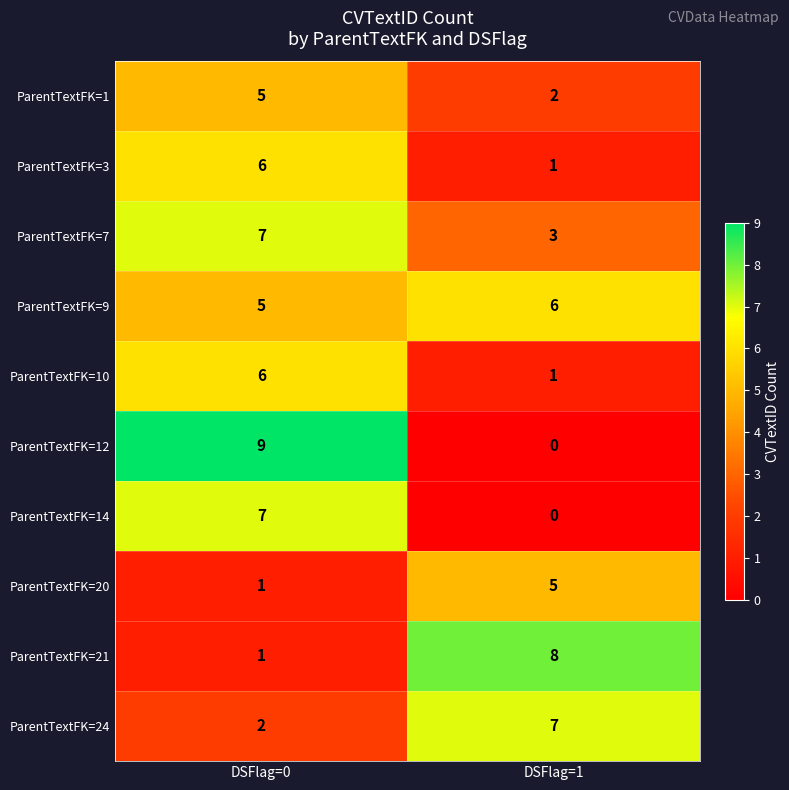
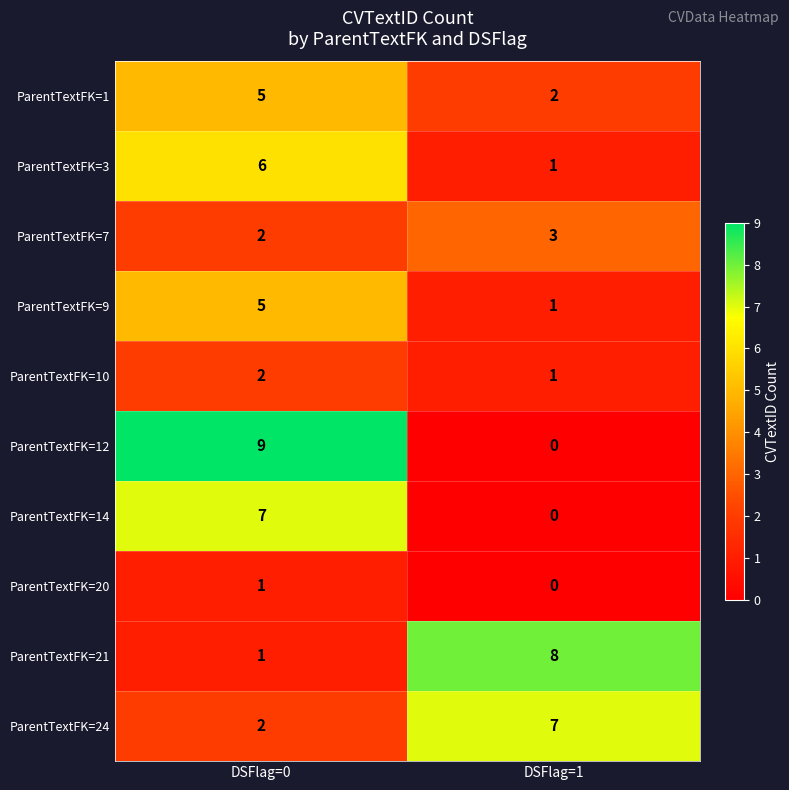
  {
    "ParentTextFK=1": {
      "DSFlag=0": 5,
      "DSFlag=1": 2
    },
    "ParentTextFK=3": {
      "DSFlag=0": 6,
      "DSFlag=1": 1
    },
    "ParentTextFK=7": {
-     "DSFlag=0": 7,
+     "DSFlag=0": 2,
      "DSFlag=1": 3
    },
    "ParentTextFK=9": {
      "DSFlag=0": 5,
-     "DSFlag=1": 6
+     "DSFlag=1": 1
    },
    "ParentTextFK=10": {
-     "DSFlag=0": 6,
+     "DSFlag=0": 2,
      "DSFlag=1": 1
    },
    "ParentTextFK=12": {
      "DSFlag=0": 9,
      "DSFlag=1": 0
    },
    "ParentTextFK=14": {
      "DSFlag=0": 7,
      "DSFlag=1": 0
    },
    "ParentTextFK=20": {
      "DSFlag=0": 1,
-     "DSFlag=1": 5
+     "DSFlag=1": 0
    },
    "ParentTextFK=21": {
      "DSFlag=0": 1,
      "DSFlag=1": 8
    },
    "ParentTextFK=24": {
      "DSFlag=0": 2,
      "DSFlag=1": 7
    }
  }
